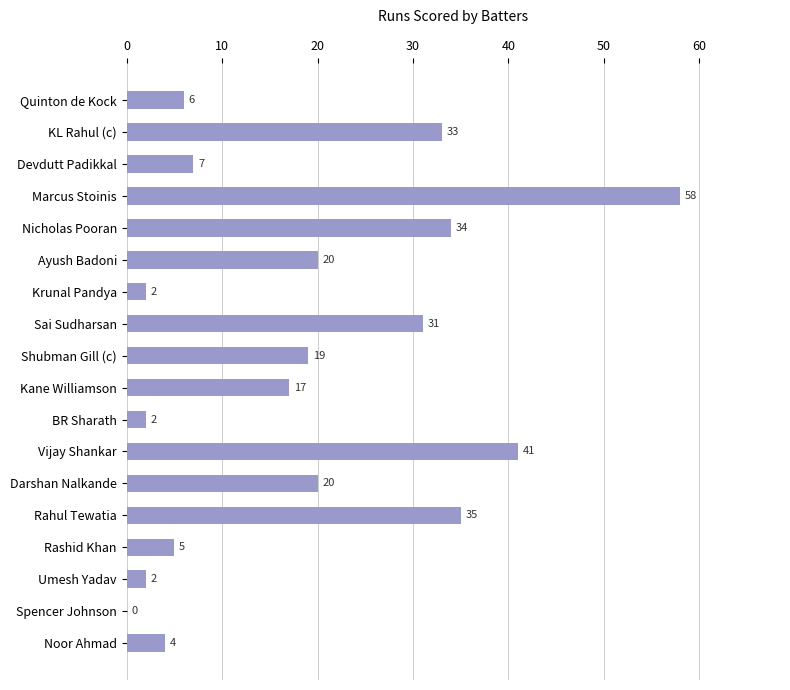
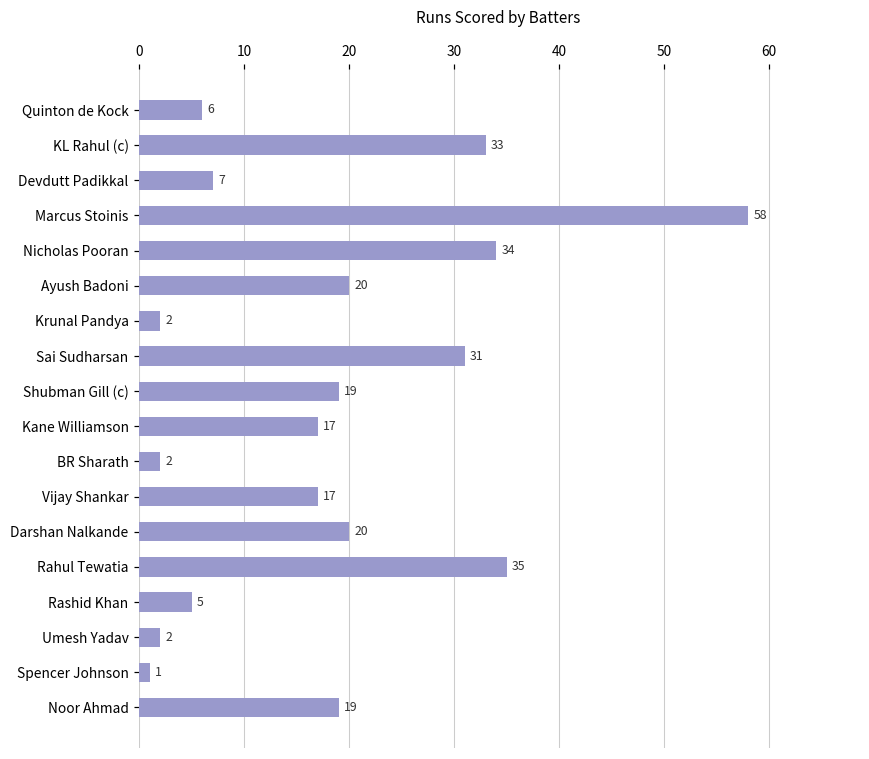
  {
    "Quinton de Kock": 6,
    "KL Rahul (c)": 33,
    "Devdutt Padikkal": 7,
    "Marcus Stoinis": 58,
    "Nicholas Pooran": 34,
    "Ayush Badoni": 20,
    "Krunal Pandya": 2,
    "Sai Sudharsan": 31,
    "Shubman Gill (c)": 19,
    "Kane Williamson": 17,
    "BR Sharath": 2,
-   "Vijay Shankar": 41,
+   "Vijay Shankar": 17,
    "Darshan Nalkande": 20,
    "Rahul Tewatia": 35,
    "Rashid Khan": 5,
    "Umesh Yadav": 2,
-   "Spencer Johnson": 0,
-   "Noor Ahmad": 4
+   "Spencer Johnson": 1,
+   "Noor Ahmad": 19
  }
